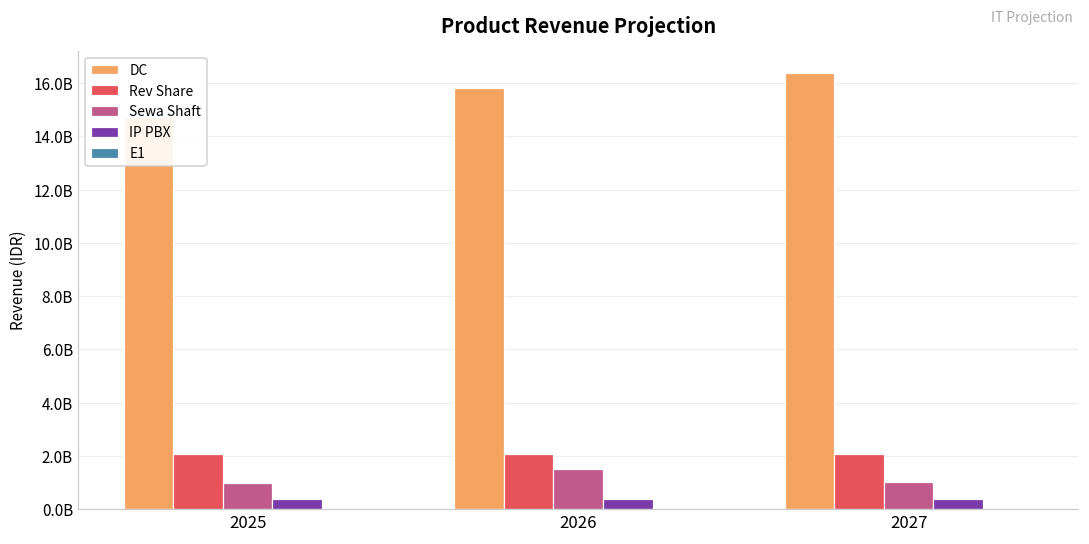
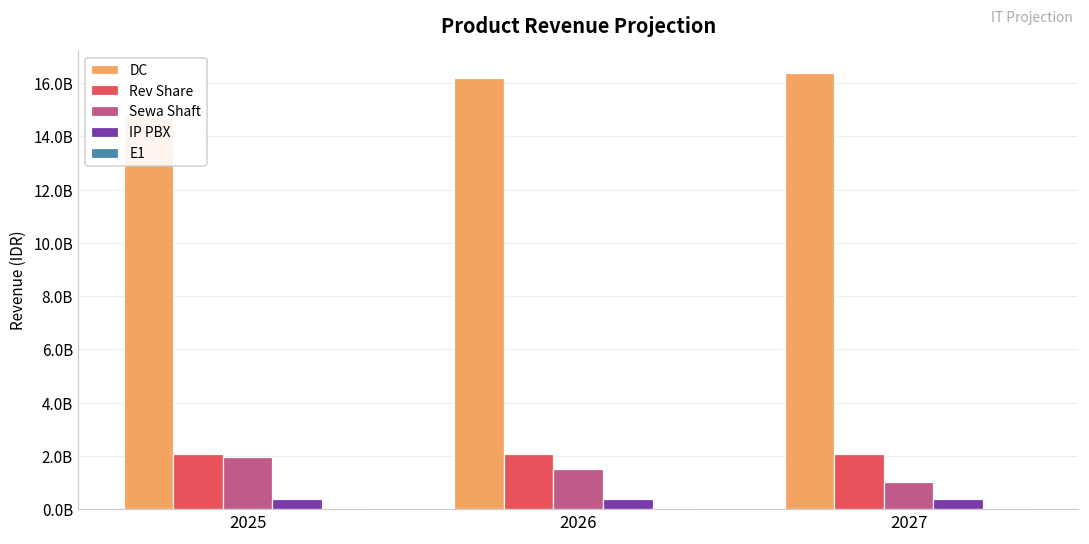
  {
    "DC": {
-     "2026": 15800000000,
+     "2026": 16200000000,
      "2027": 16400000000
    },
    "Rev Share": {
      "2025": 2100000000,
      "2026": 2100000000,
      "2027": 2100000000
    },
    "Sewa Shaft": {
-     "2025": 1000000000,
+     "2025": 1900000000,
      "2026": 1500000000,
      "2027": 1000000000
    },
    "IP PBX": {
      "2025": 400000000,
      "2026": 400000000,
      "2027": 400000000
    }
  }
